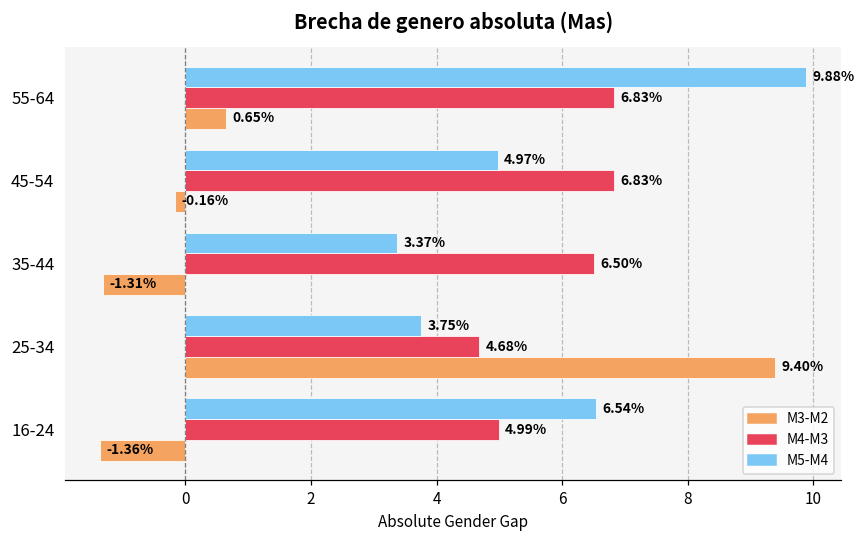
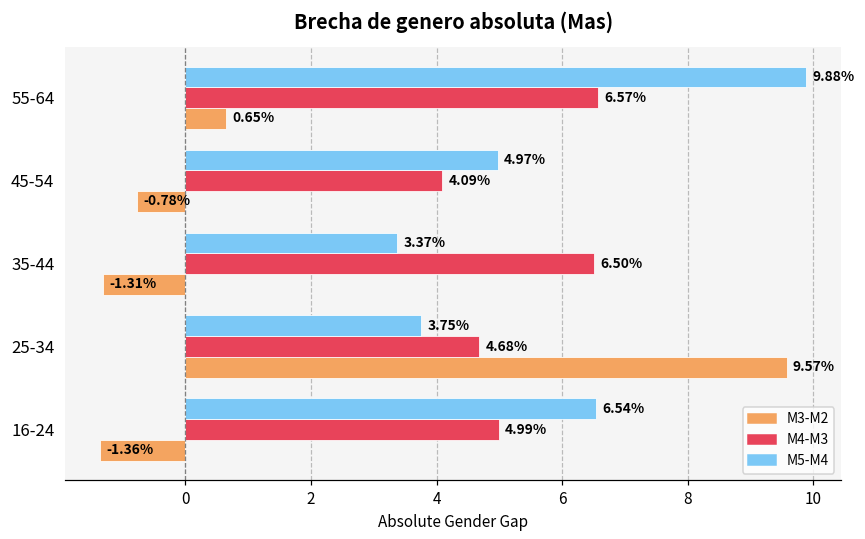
  {
    "M3-M2": {
      "55-64": "0.65%",
-     "45-54": "-0.16%",
+     "45-54": "-0.78%",
      "35-44": "-1.31%",
-     "25-34": "9.40%",
+     "25-34": "9.57%",
      "16-24": "-1.36%"
    },
    "M4-M3": {
-     "55-64": "6.83%",
-     "45-54": "6.83%",
+     "55-64": "6.57%",
+     "45-54": "4.09%",
      "35-44": "6.50%",
      "25-34": "4.68%",
      "16-24": "4.99%"
    },
    "M5-M4": {
      "55-64": "9.88%",
      "45-54": "4.97%",
      "35-44": "3.37%",
      "25-34": "3.75%",
      "16-24": "6.54%"
    }
  }
